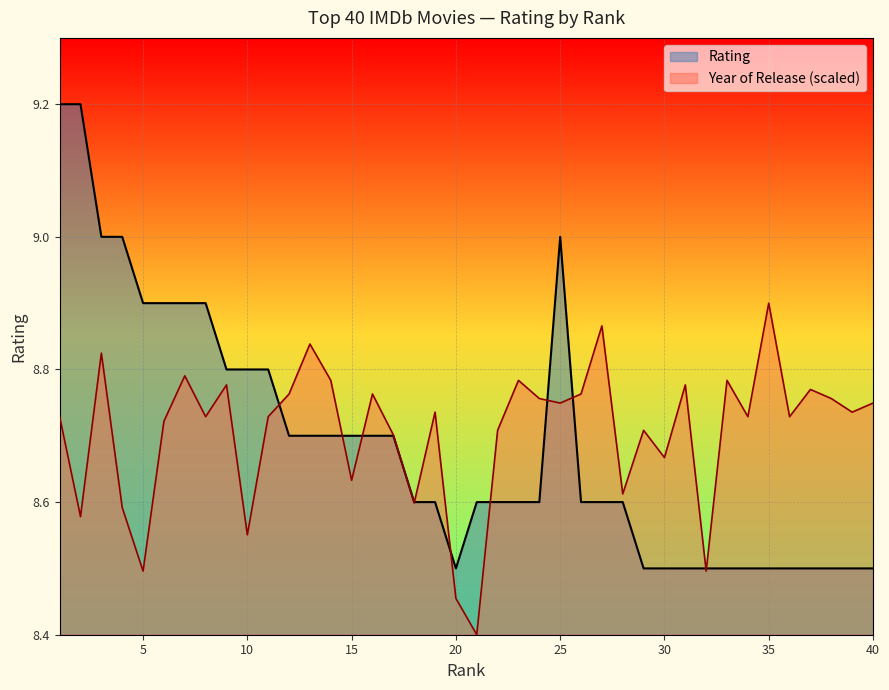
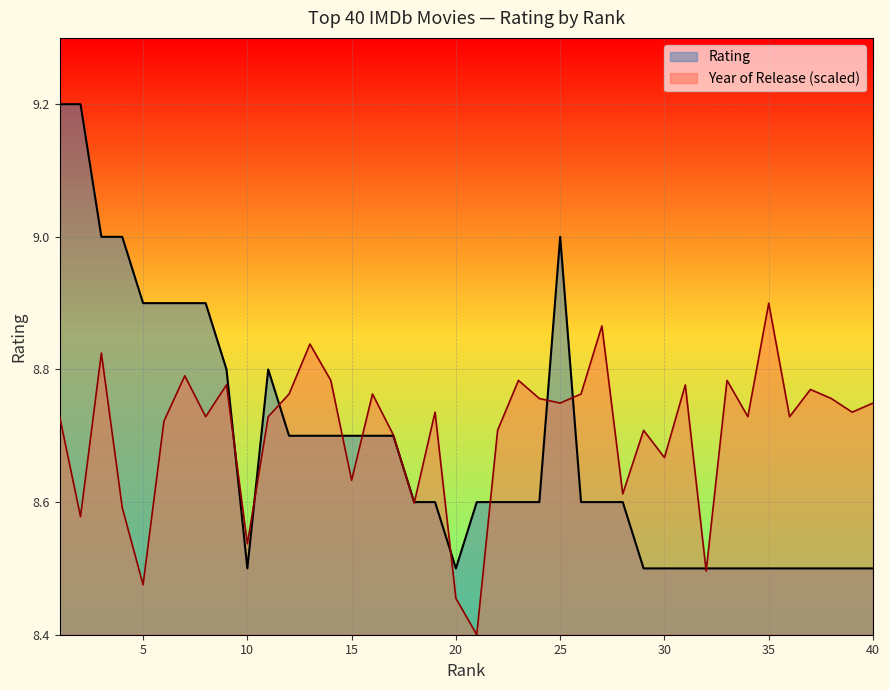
  {
    "Rating": {
      "5": 8.9,
-     "10": 8.8,
+     "10": 8.5,
      "15": 8.7,
      "20": 8.5,
      "25": 9.0,
      "30": 8.5,
      "35": 8.5,
      "40": 8.5
    },
    "Year of Release (scaled)": {
-     "5": 8.50,
-     "10": 8.55,
+     "5": 8.48,
+     "10": 8.54,
      "15": 8.63,
      "20": 8.45,
      "25": 8.75,
      "30": 8.67,
      "35": 8.90,
      "40": 8.75
    }
  }
